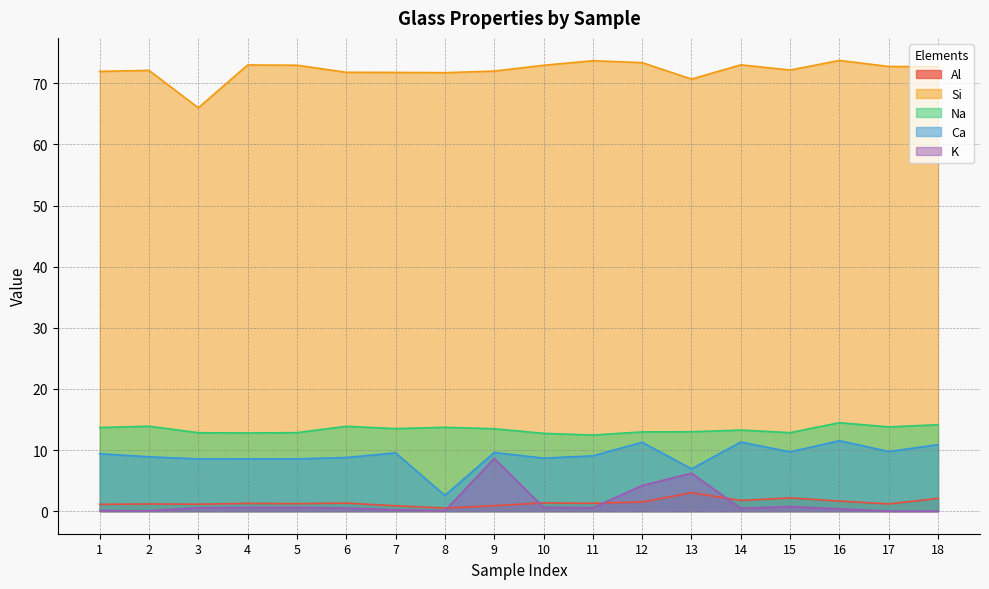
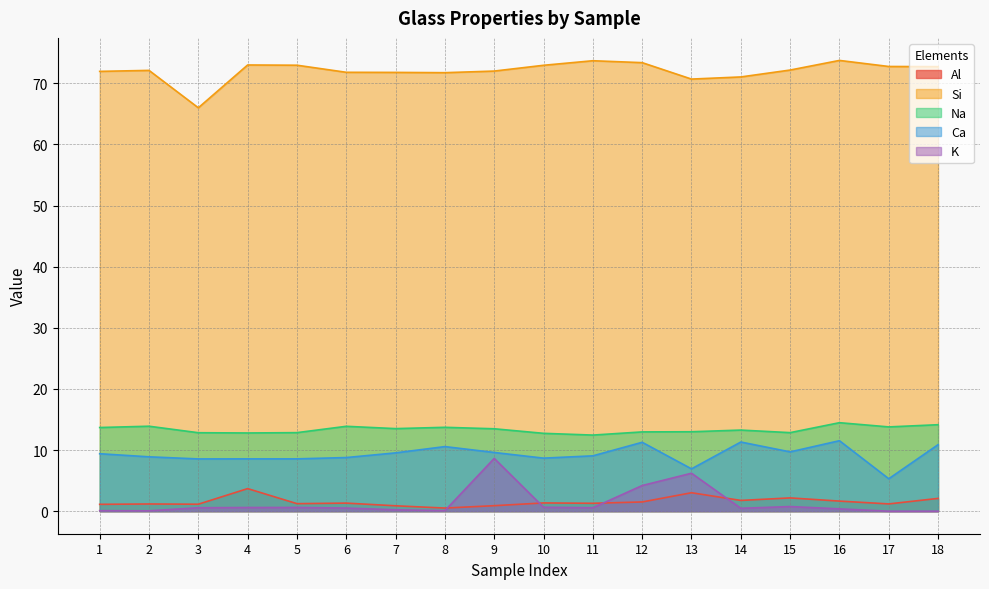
  {
    "Al": {
      "1": 1,
      "2": 1,
      "3": 1,
-     "4": 1,
+     "4": 4,
      "5": 1,
      "6": 1,
      "7": 1,
      "8": 1,
      "9": 1,
      "10": 1,
      "11": 1,
      "12": 2,
      "13": 3,
      "14": 2,
      "15": 2,
      "16": 2,
      "17": 1,
      "18": 2
    },
    "Si": {
      "1": 72,
      "2": 72,
      "3": 66,
      "4": 73,
      "5": 73,
      "6": 72,
      "7": 72,
      "8": 72,
      "9": 72,
      "10": 73,
      "11": 74,
      "12": 73,
      "13": 71,
-     "14": 73,
+     "14": 71,
      "15": 72,
      "16": 74,
      "17": 73
    },
    "Na": {
      "1": 14,
      "2": 14,
      "3": 13,
      "4": 13,
      "5": 13,
      "6": 14,
      "7": 14,
      "8": 14,
      "9": 13,
      "10": 13,
      "11": 12,
      "12": 13,
      "13": 13,
      "14": 13,
      "15": 13,
      "16": 14,
      "17": 14,
      "18": 14
    },
    "Ca": {
      "1": 9,
      "2": 9,
      "3": 9,
      "4": 9,
      "5": 9,
      "6": 9,
      "7": 10,
-     "8": 3,
+     "8": 11,
      "9": 10,
      "10": 9,
      "11": 9,
      "12": 11,
      "13": 7,
      "14": 11,
      "15": 10,
      "16": 12,
-     "17": 10,
+     "17": 5,
      "18": 11
    },
    "K": {
      "1": 0,
      "2": 0,
      "3": 1,
      "4": 1,
      "5": 1,
      "6": 1,
      "7": 0,
      "8": 0,
      "9": 9,
      "10": 1,
      "11": 1,
      "12": 4,
      "13": 6,
      "14": 0,
      "15": 1,
      "16": 0,
      "17": 0,
      "18": 0
    }
  }
